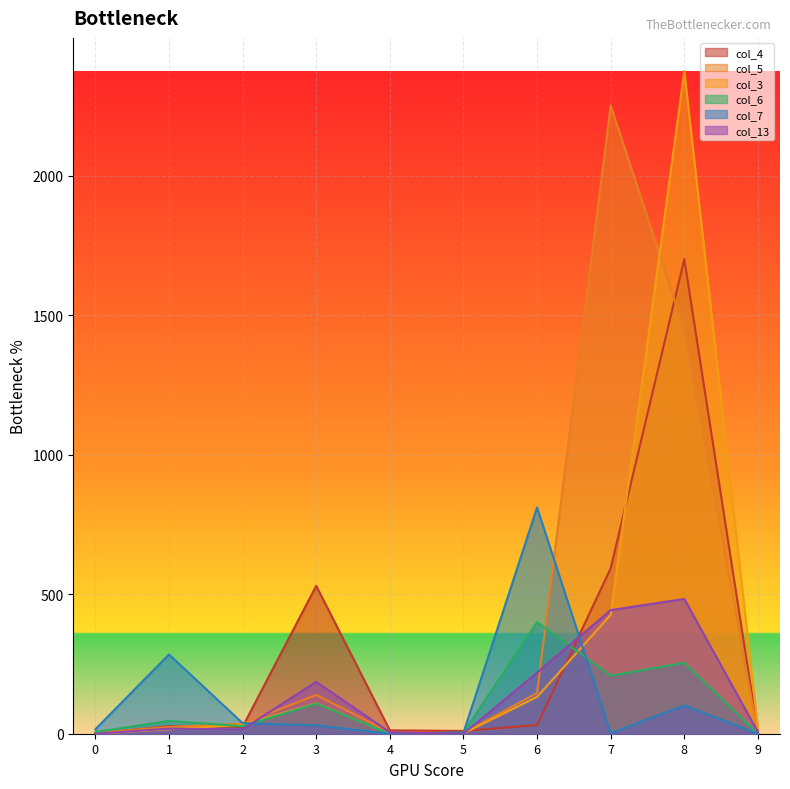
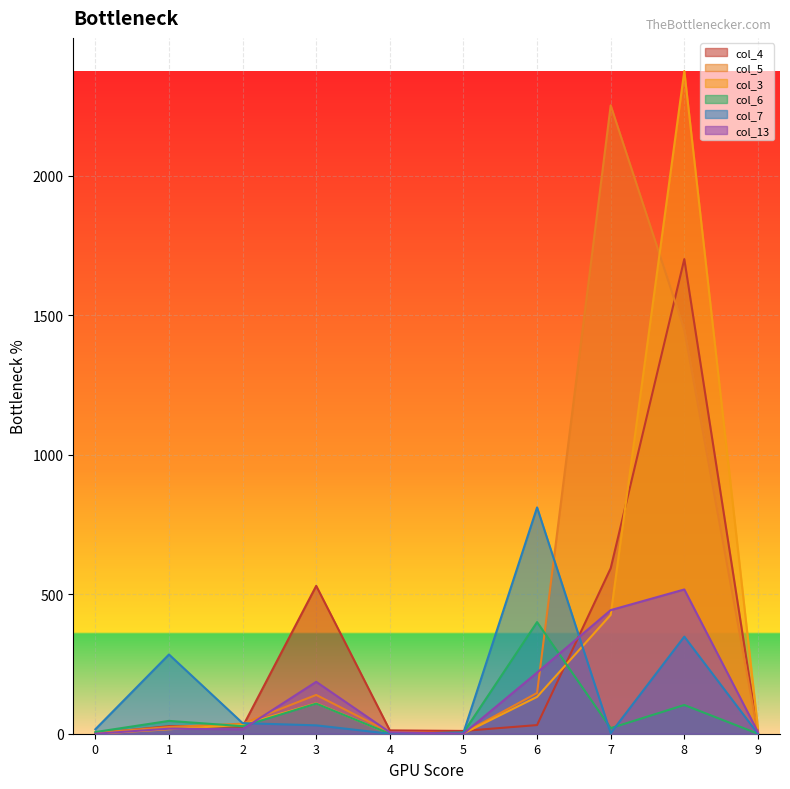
  {
    "col_4": {
      "3": 530,
      "6": 30,
      "7": 590,
      "8": 1700
    },
    "col_6": {
      "1": 50,
      "6": 400,
-     "7": 210,
-     "8": 250
+     "7": 20,
+     "8": 100
    },
    "col_7": {
      "0": 20,
      "1": 280,
      "3": 30,
      "6": 810,
      "7": 0,
-     "8": 100
+     "8": 350
    },
    "col_13": {
      "2": 20,
      "3": 190,
      "6": 220,
      "7": 440,
-     "8": 480
+     "8": 520
    }
  }
